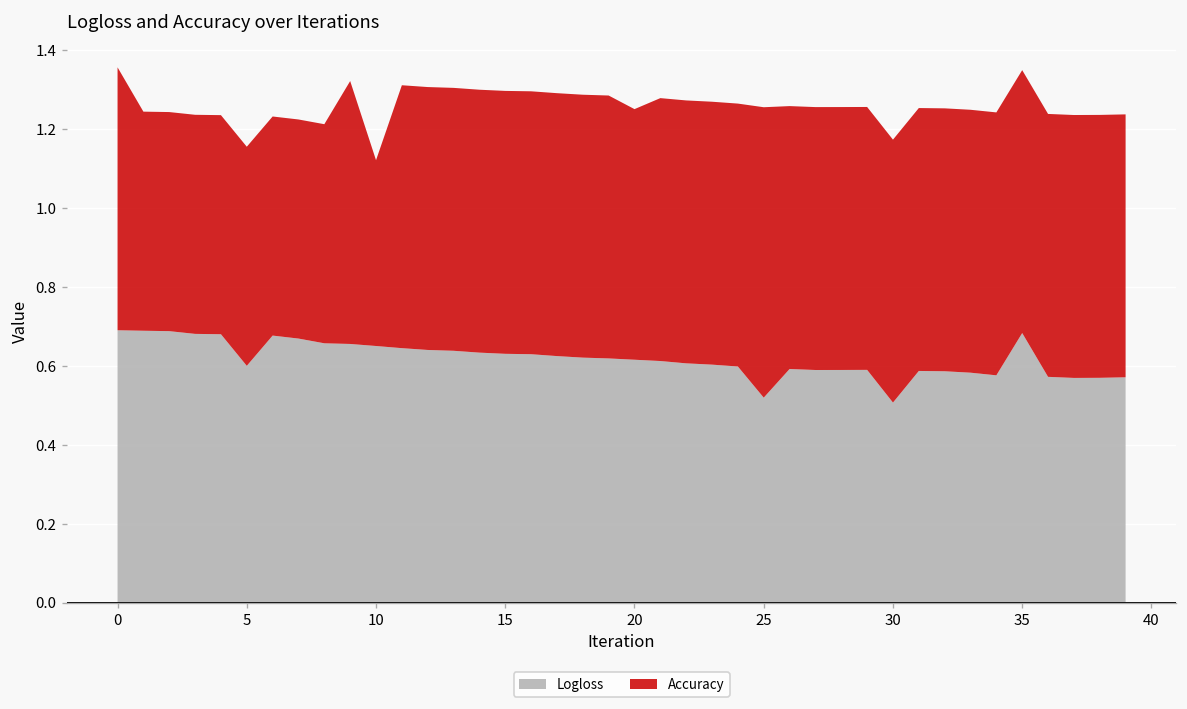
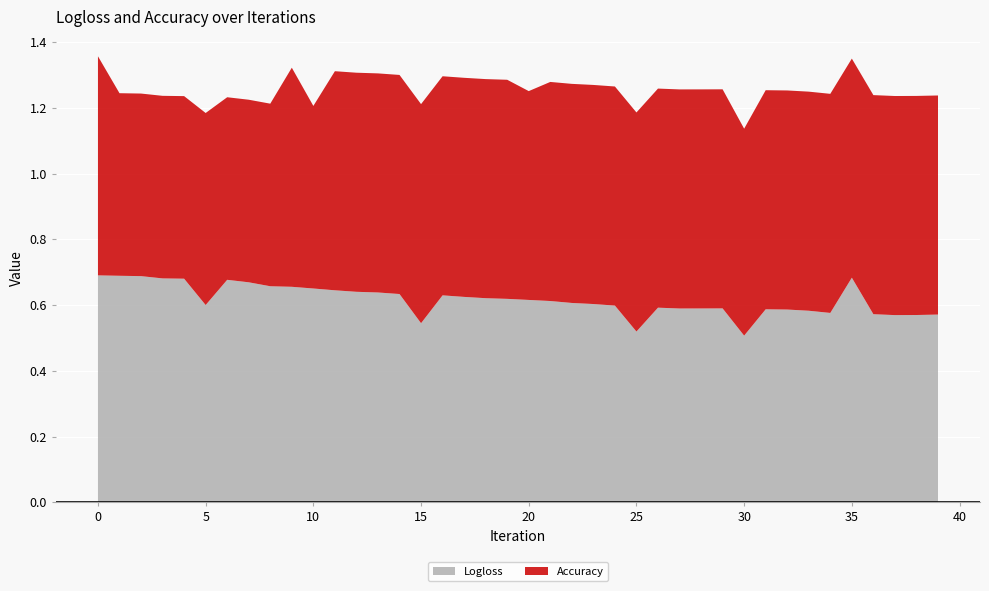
  {
    "Logloss": {
      "0": 0.69,
      "5": 0.60,
      "10": 0.65,
-     "15": 0.63,
+     "15": 0.54,
      "20": 0.62,
      "25": 0.52,
      "30": 0.51,
      "35": 0.68
    },
    "Accuracy": {
      "0": 0.67,
-     "5": 0.56,
-     "10": 0.47,
+     "5": 0.58,
+     "10": 0.56,
      "15": 0.67,
      "20": 0.64,
-     "25": 0.74,
-     "30": 0.67,
+     "25": 0.67,
+     "30": 0.63,
      "35": 0.67
    }
  }
